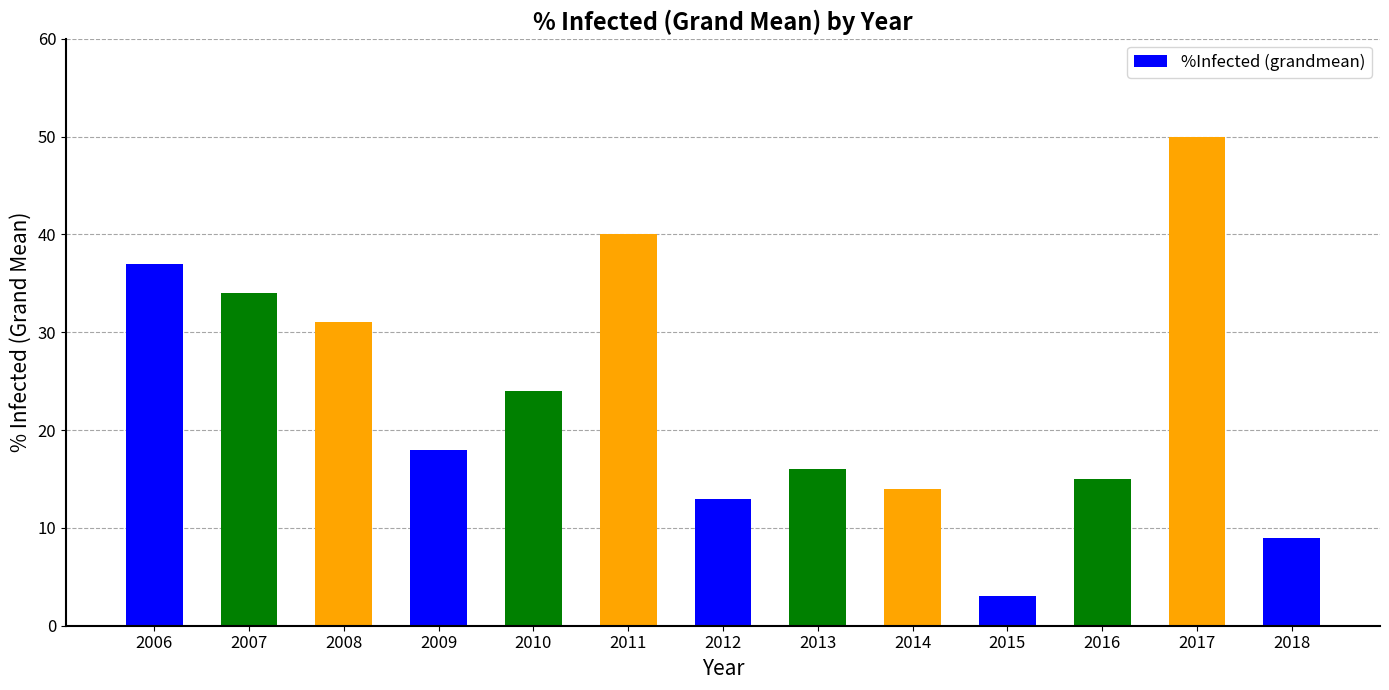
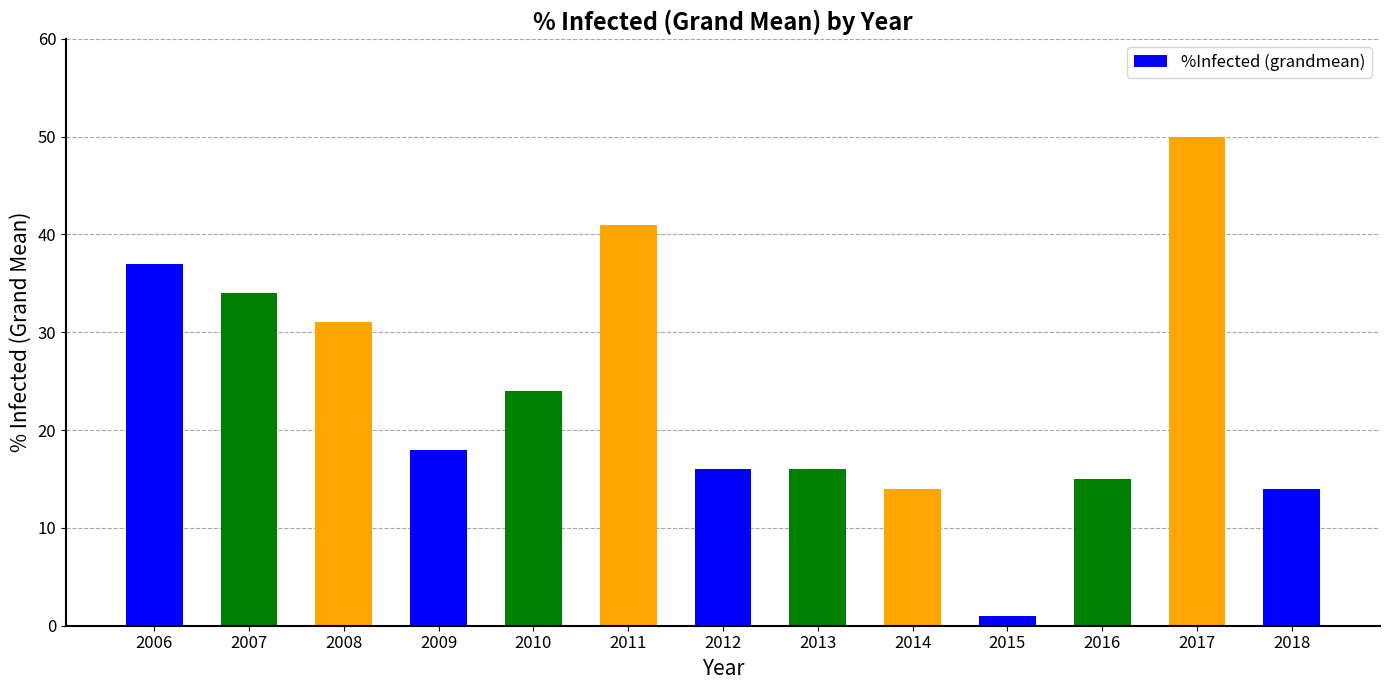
  {
    "2006": 37,
    "2007": 34,
    "2008": 31,
    "2009": 18,
    "2010": 24,
-   "2011": 40,
-   "2012": 13,
+   "2011": 41,
+   "2012": 16,
    "2013": 16,
    "2014": 14,
-   "2015": 3,
+   "2015": 1,
    "2016": 15,
    "2017": 50,
-   "2018": 9
+   "2018": 14
  }
